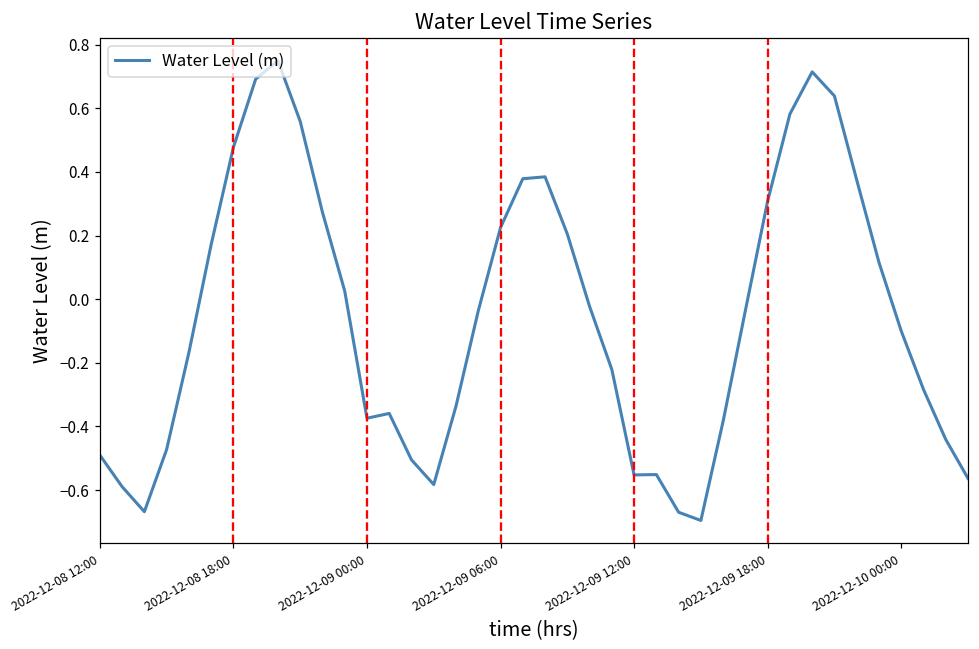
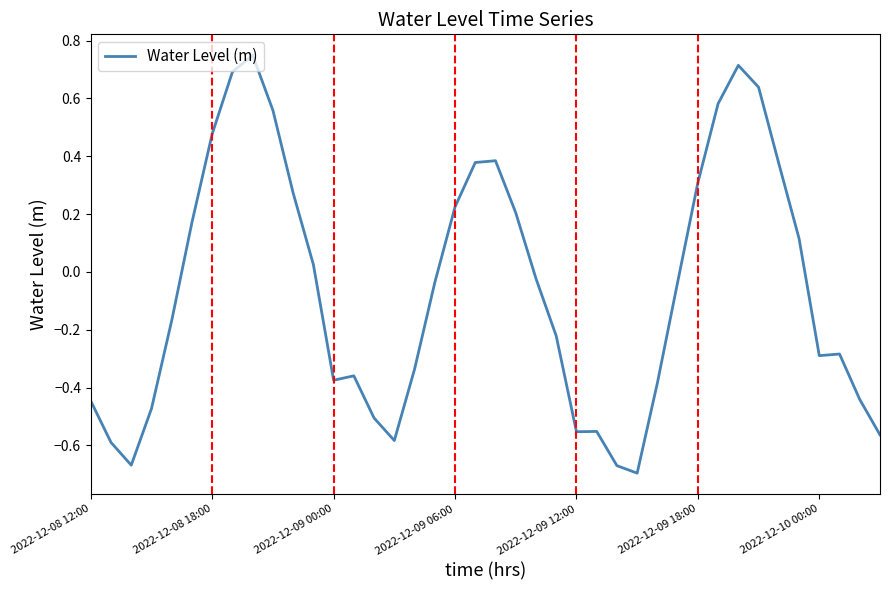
  {
-   "2022-12-08 12:00": -0.49,
+   "2022-12-08 12:00": -0.45,
    "2022-12-08 18:00": 0.48,
    "2022-12-09 00:00": -0.37,
    "2022-12-09 06:00": 0.23,
    "2022-12-09 12:00": -0.55,
    "2022-12-09 18:00": 0.31,
-   "2022-12-10 00:00": -0.10
+   "2022-12-10 00:00": -0.29
  }
